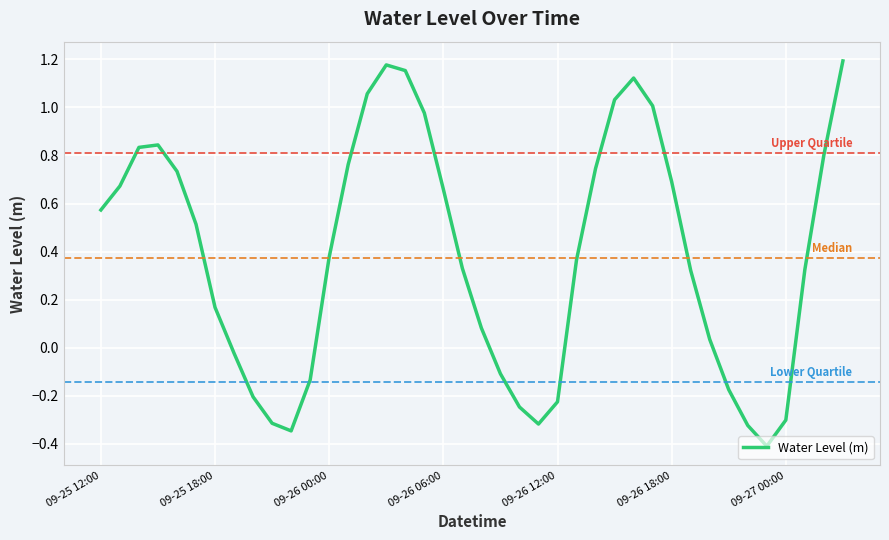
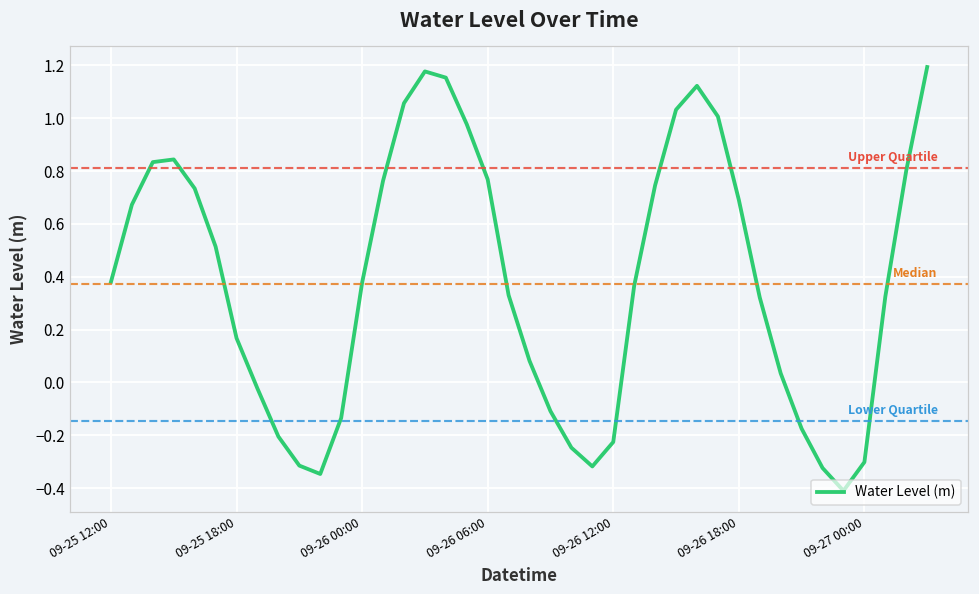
  {
-   "09-25 12:00": 0.57,
+   "09-25 12:00": 0.38,
    "09-25 18:00": 0.17,
    "09-26 00:00": 0.38,
-   "09-26 06:00": 0.66,
+   "09-26 06:00": 0.77,
    "09-26 12:00": -0.23,
    "09-26 18:00": 0.69,
    "09-27 00:00": -0.30
  }
